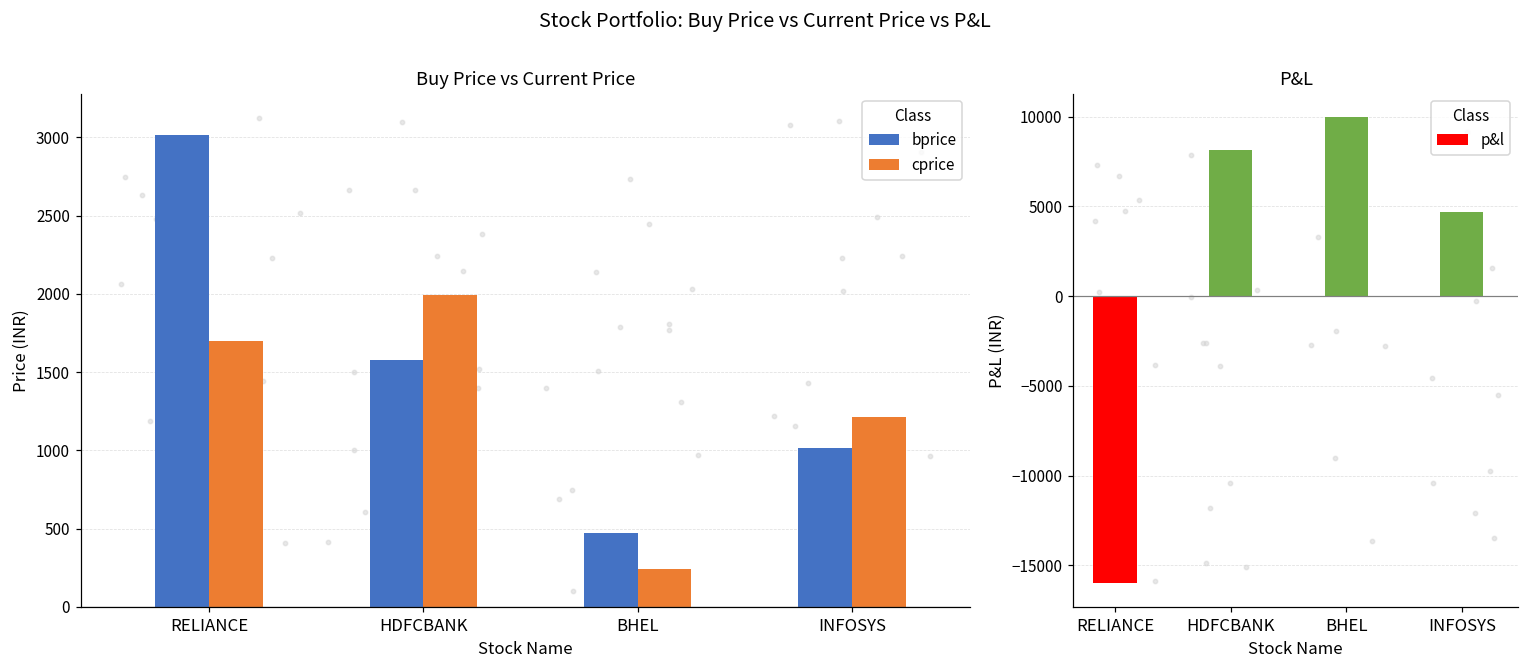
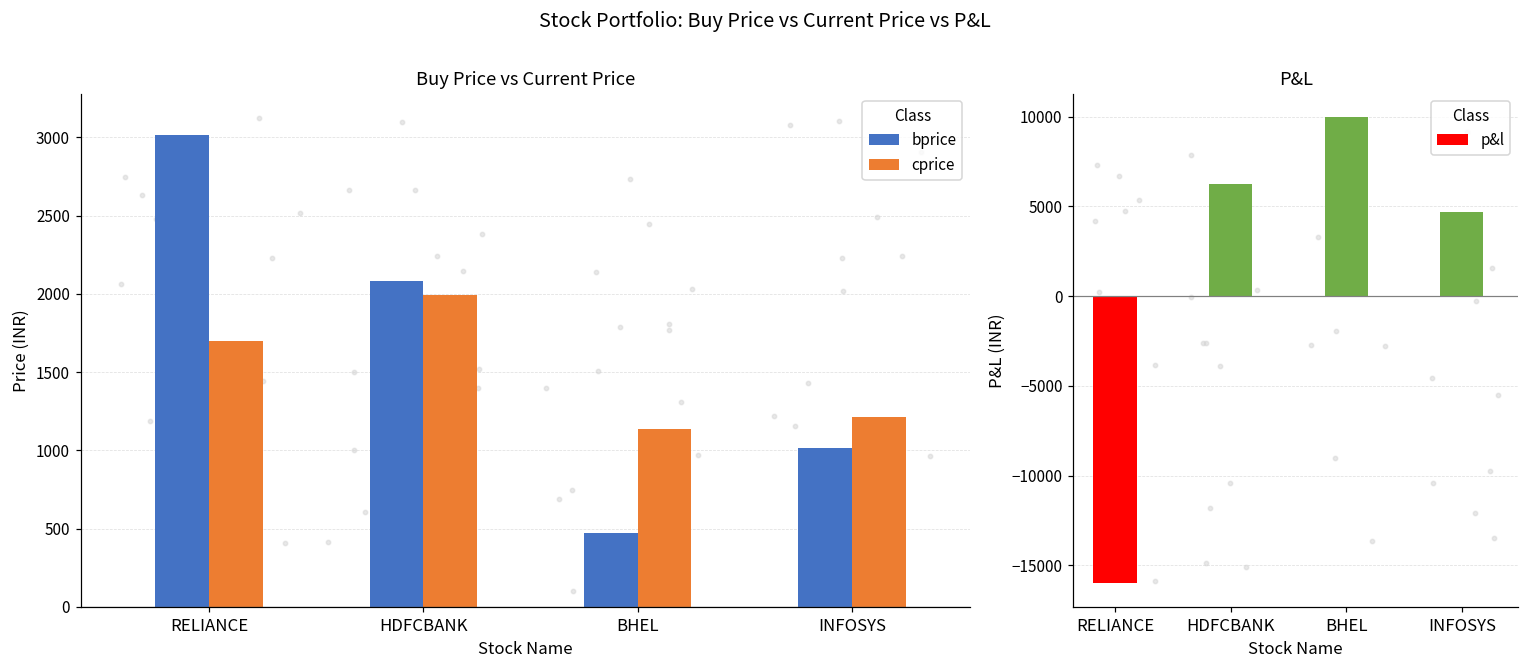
  {
    "Buy Price vs Current Price": {
      "bprice": {
        "RELIANCE": 3010,
-       "HDFCBANK": 1580,
+       "HDFCBANK": 2080,
        "BHEL": 470,
        "INFOSYS": 1010
      },
      "cprice": {
        "RELIANCE": 1700,
        "HDFCBANK": 1990,
-       "BHEL": 240,
+       "BHEL": 1140,
        "INFOSYS": 1210
      }
    },
    "P&L": {
      "p&l": {
        "RELIANCE": -16000,
-       "HDFCBANK": 8100,
+       "HDFCBANK": 6300,
        "BHEL": 10000,
        "INFOSYS": 4700
      }
    }
  }
